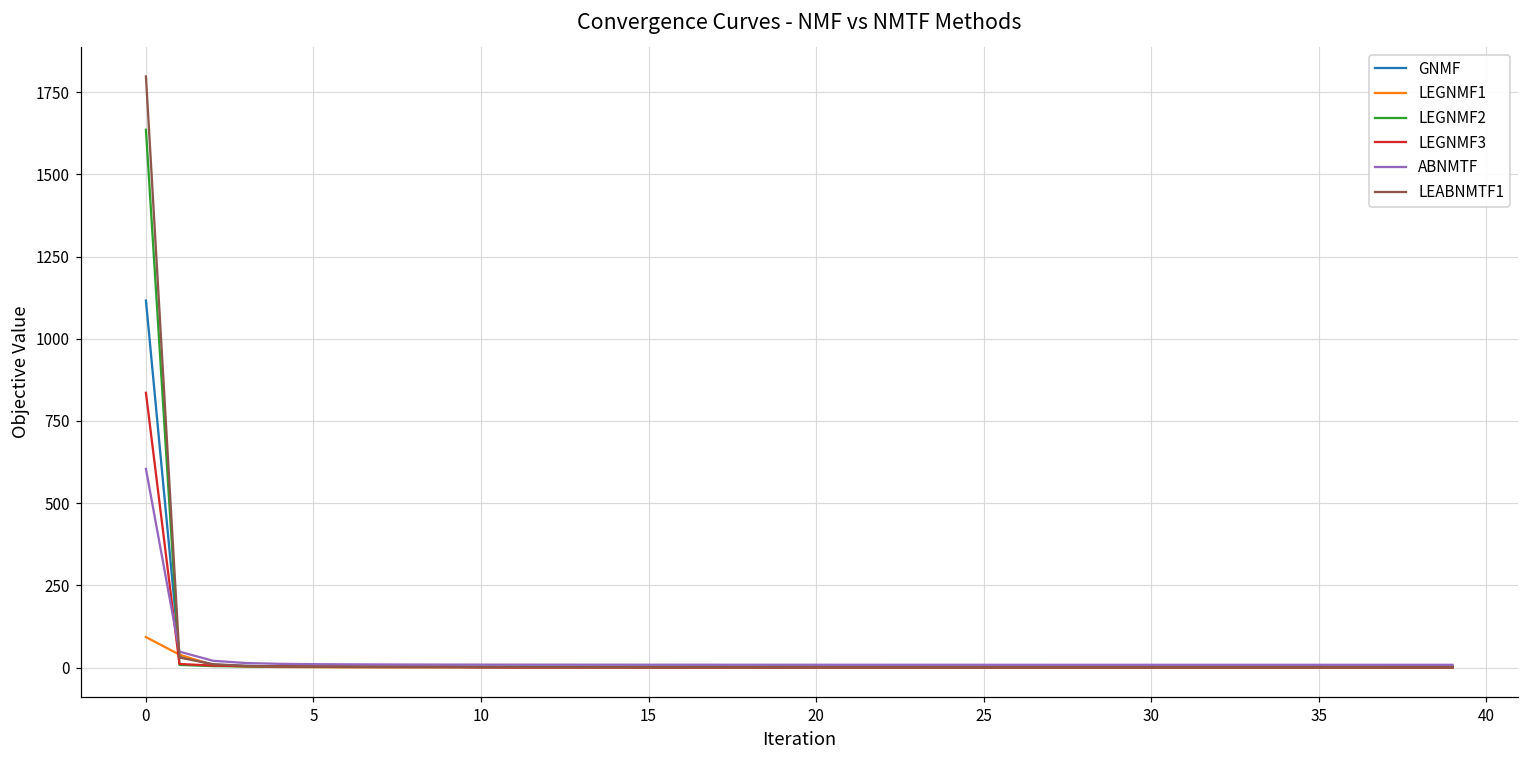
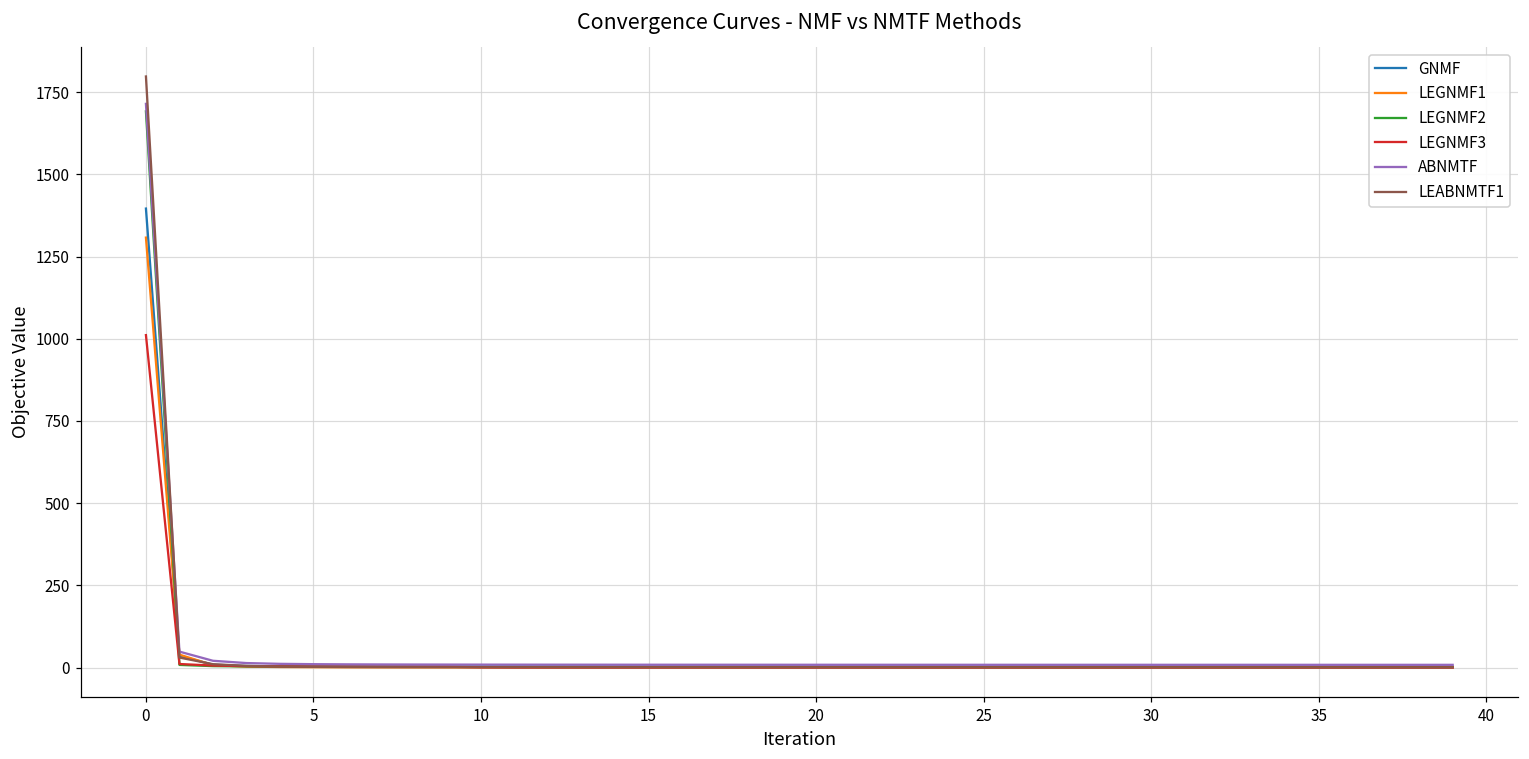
  {
    "GNMF": {
-     "0": 1120
+     "0": 1400
    },
    "LEGNMF1": {
-     "0": 90
+     "0": 1310
    },
    "LEGNMF2": {
-     "0": 1640
+     "0": 1690
    },
    "LEGNMF3": {
-     "0": 840
+     "0": 1010
    },
    "ABNMTF": {
-     "0": 600
+     "0": 1710
    },
    "LEABNMTF1": {
      "0": 1800
    }
  }
